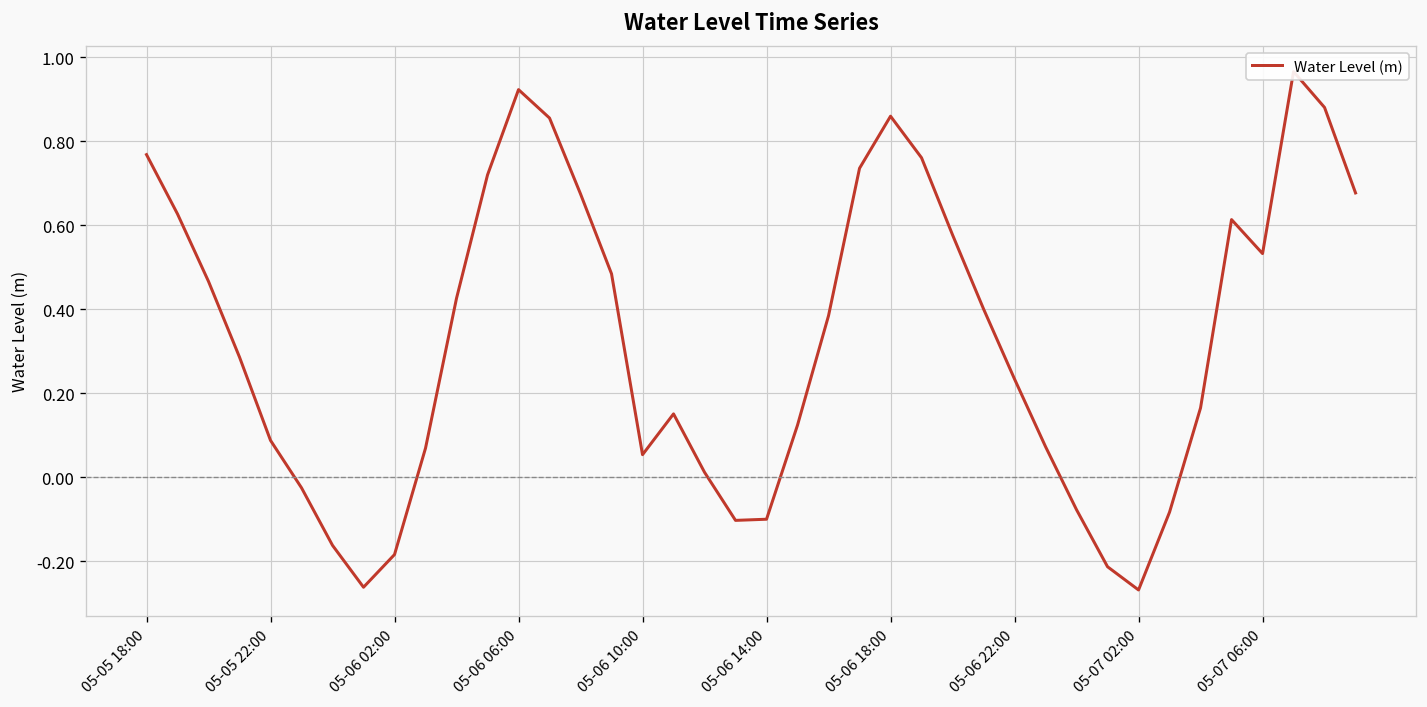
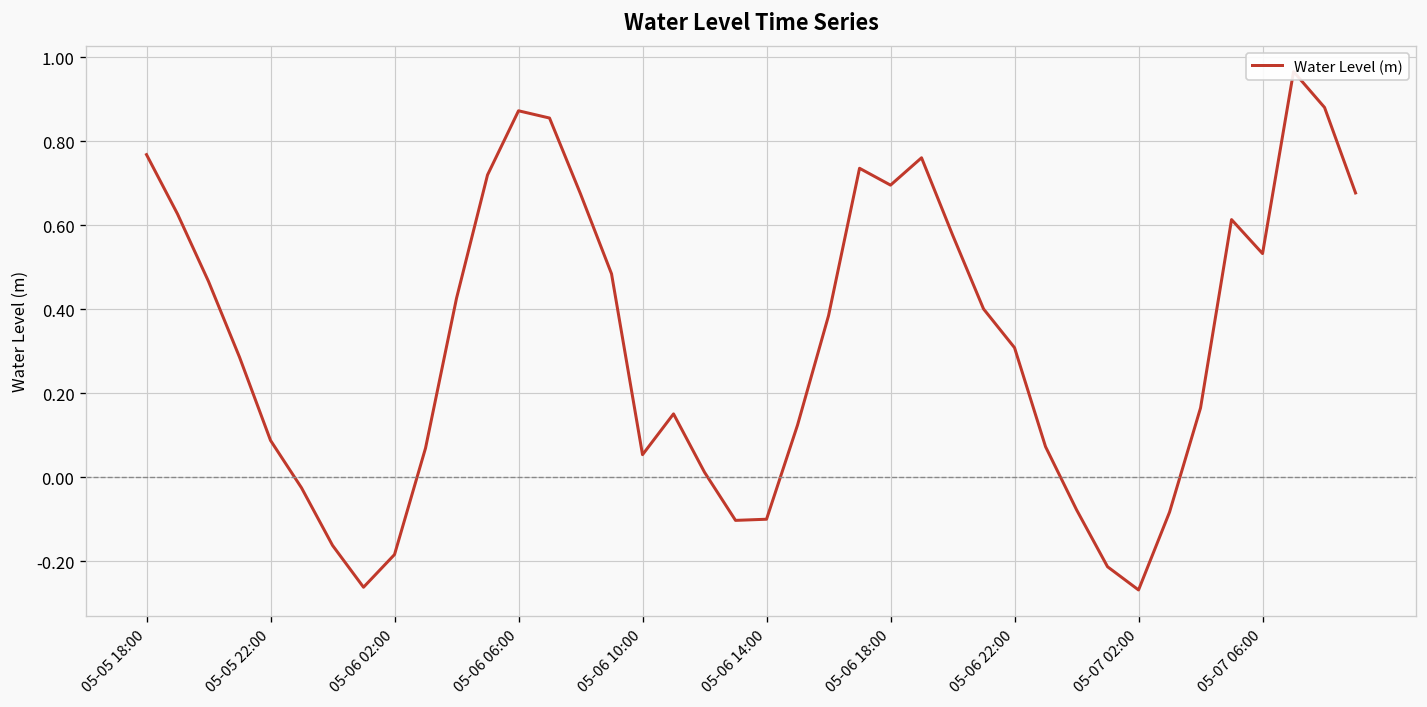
  {
    "05-05 18:00": 0.77,
    "05-05 22:00": 0.09,
    "05-06 02:00": -0.18,
-   "05-06 06:00": 0.92,
+   "05-06 06:00": 0.87,
    "05-06 10:00": 0.05,
    "05-06 14:00": -0.10,
-   "05-06 18:00": 0.86,
-   "05-06 22:00": 0.23,
+   "05-06 18:00": 0.70,
+   "05-06 22:00": 0.31,
    "05-07 02:00": -0.27,
    "05-07 06:00": 0.53
  }
